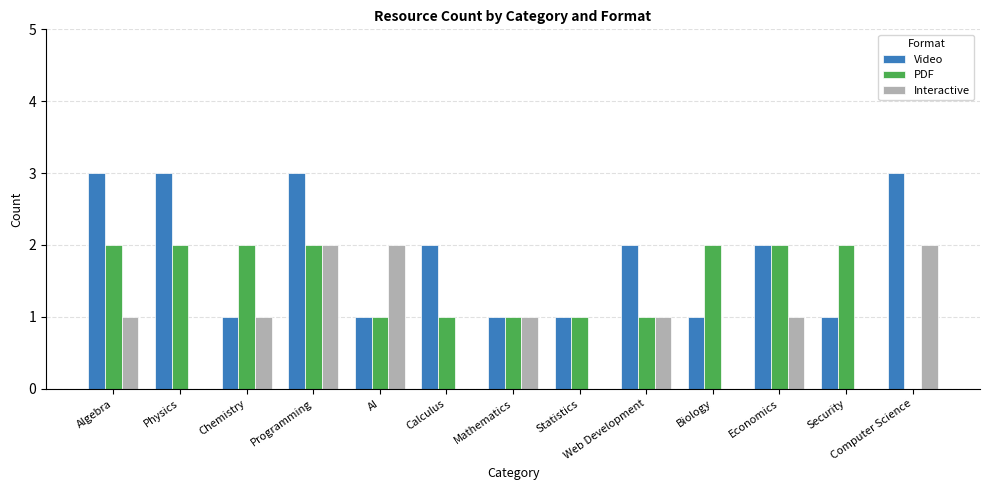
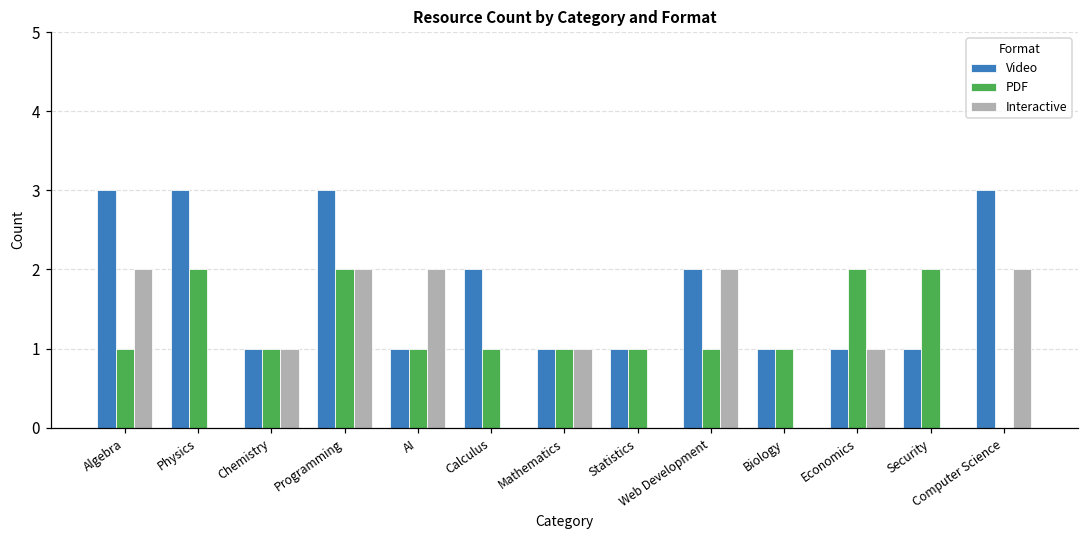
  {
    "Video": {
      "Algebra": 3,
      "Physics": 3,
      "Chemistry": 1,
      "Programming": 3,
      "AI": 1,
      "Calculus": 2,
      "Mathematics": 1,
      "Statistics": 1,
      "Web Development": 2,
      "Biology": 1,
-     "Economics": 2,
+     "Economics": 1,
      "Security": 1,
      "Computer Science": 3
    },
    "PDF": {
-     "Algebra": 2,
+     "Algebra": 1,
      "Physics": 2,
-     "Chemistry": 2,
+     "Chemistry": 1,
      "Programming": 2,
      "AI": 1,
      "Calculus": 1,
      "Mathematics": 1,
      "Statistics": 1,
      "Web Development": 1,
-     "Biology": 2,
+     "Biology": 1,
      "Economics": 2,
      "Security": 2,
      "Computer Science": 0
    },
    "Interactive": {
-     "Algebra": 1,
+     "Algebra": 2,
      "Physics": 0,
      "Chemistry": 1,
      "Programming": 2,
      "AI": 2,
      "Calculus": 0,
      "Mathematics": 1,
      "Statistics": 0,
-     "Web Development": 1,
+     "Web Development": 2,
      "Biology": 0,
      "Economics": 1,
      "Security": 0,
      "Computer Science": 2
    }
  }
